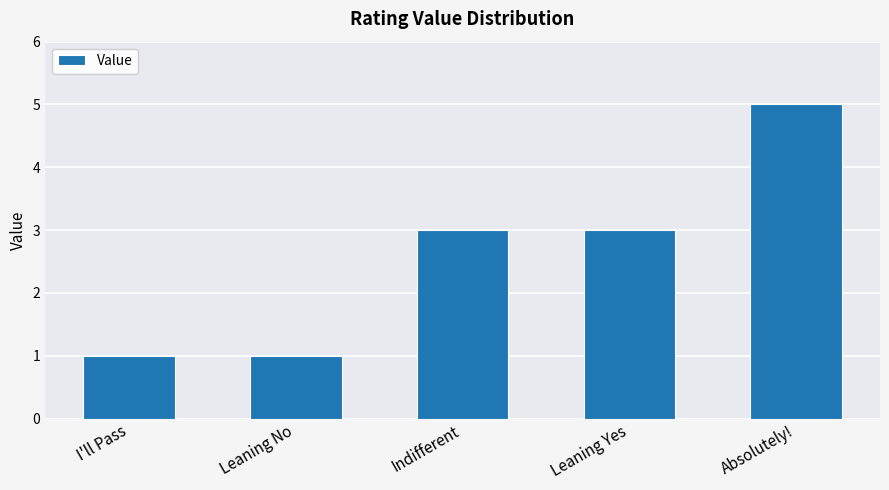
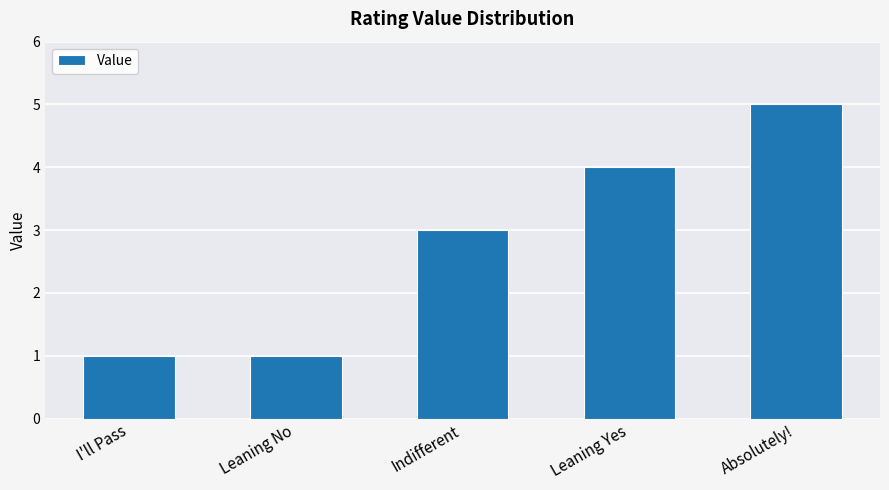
  {
    "I'll Pass": 1,
    "Leaning No": 1,
    "Indifferent": 3,
-   "Leaning Yes": 3,
+   "Leaning Yes": 4,
    "Absolutely!": 5
  }
